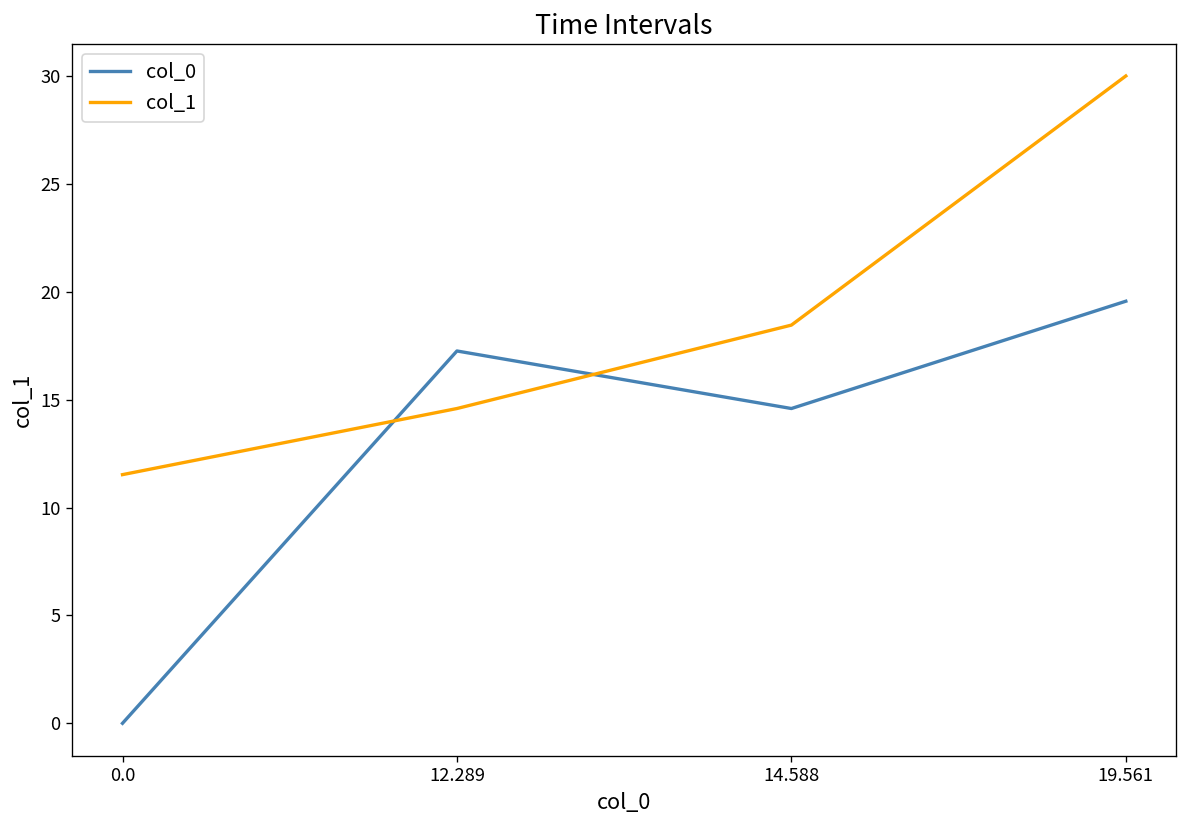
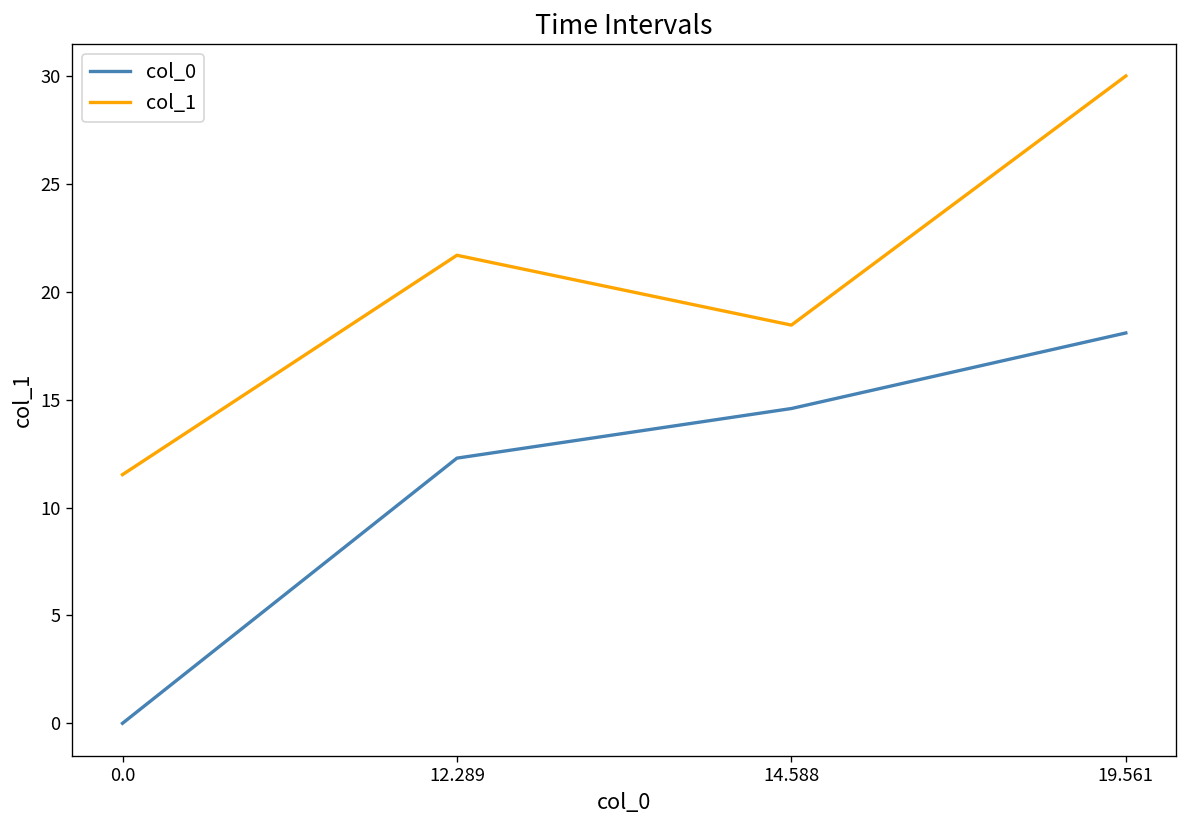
  {
    "col_0": {
      "0.0": 0.0,
-     "12.289": 17.3,
+     "12.289": 12.3,
      "14.588": 14.6,
-     "19.561": 19.6
+     "19.561": 18.1
    },
    "col_1": {
      "0.0": 11.5,
-     "12.289": 14.6,
+     "12.289": 21.7,
      "14.588": 18.5,
      "19.561": 30.0
    }
  }
